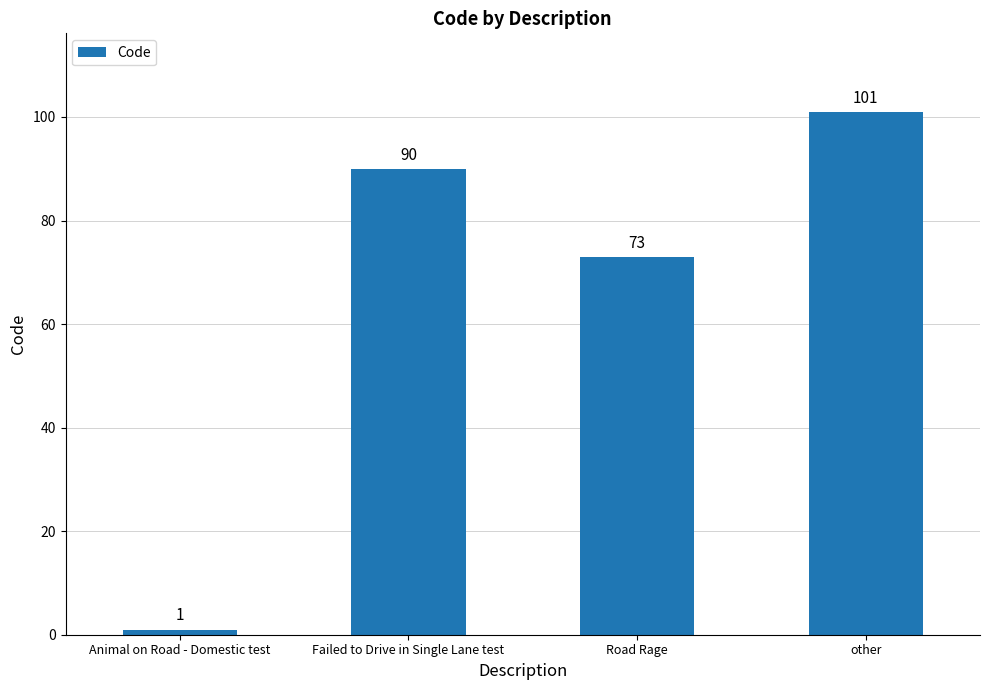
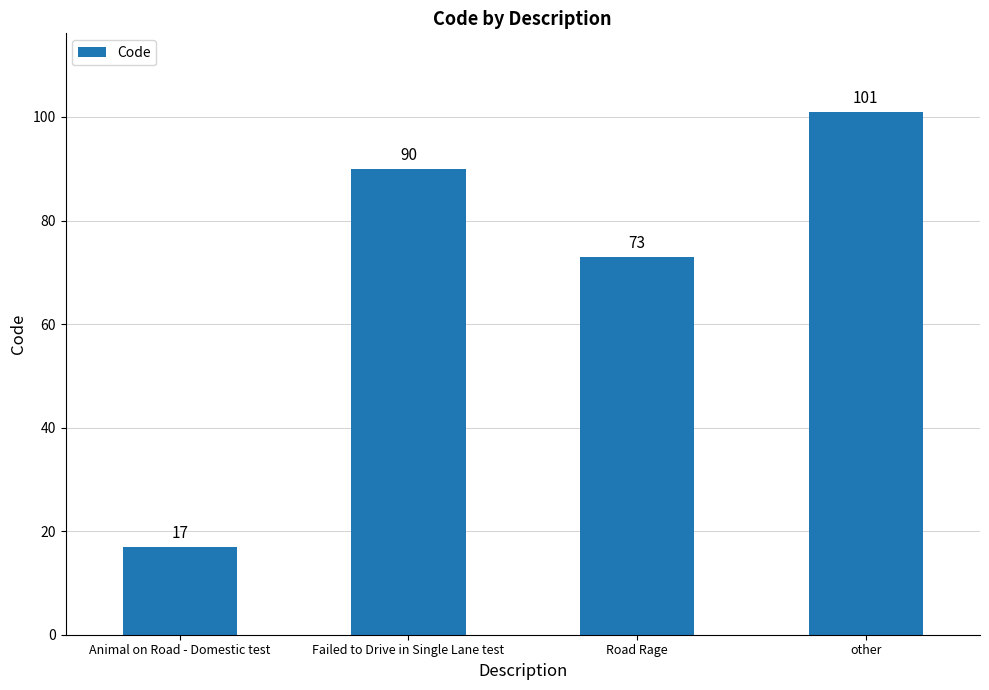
  {
-   "Animal on Road - Domestic test": 1,
+   "Animal on Road - Domestic test": 17,
    "Failed to Drive in Single Lane test": 90,
    "Road Rage": 73,
    "other": 101
  }
